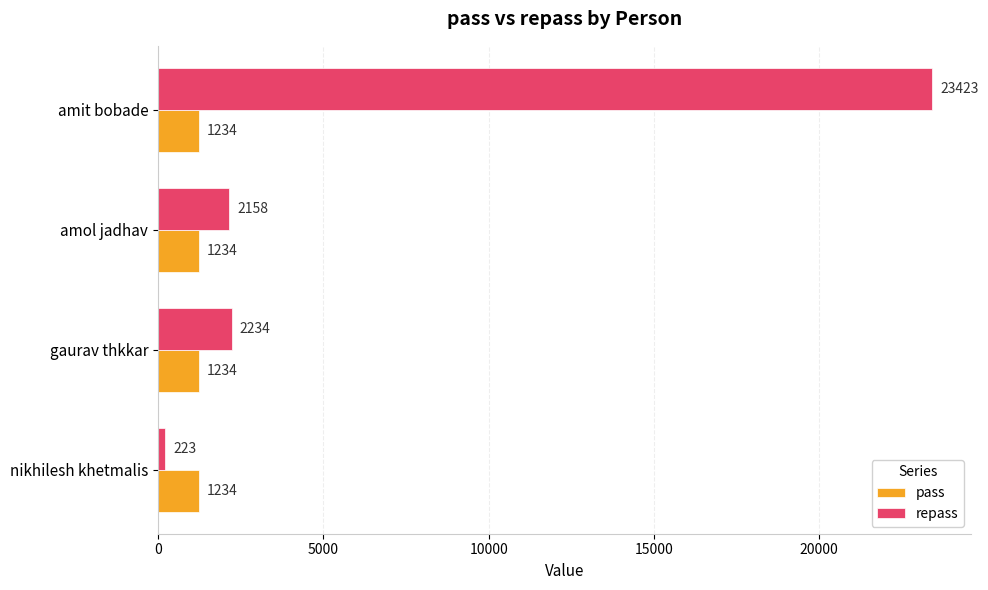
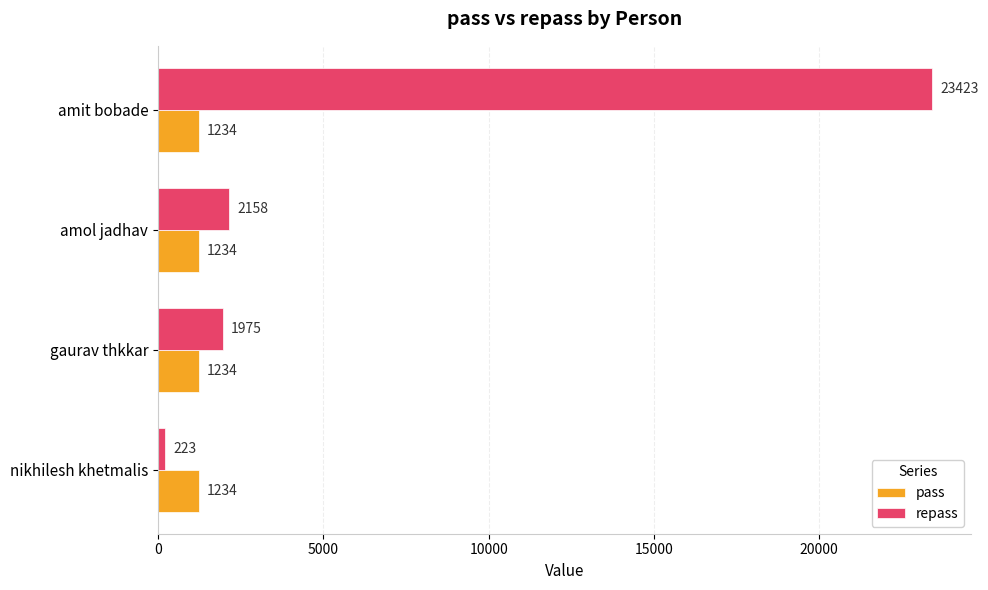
  {
    "pass": {
      "amit bobade": 1234,
      "amol jadhav": 1234,
      "gaurav thkkar": 1234,
      "nikhilesh khetmalis": 1234
    },
    "repass": {
      "amit bobade": 23423,
      "amol jadhav": 2158,
-     "gaurav thkkar": 2234,
+     "gaurav thkkar": 1975,
      "nikhilesh khetmalis": 223
    }
  }
